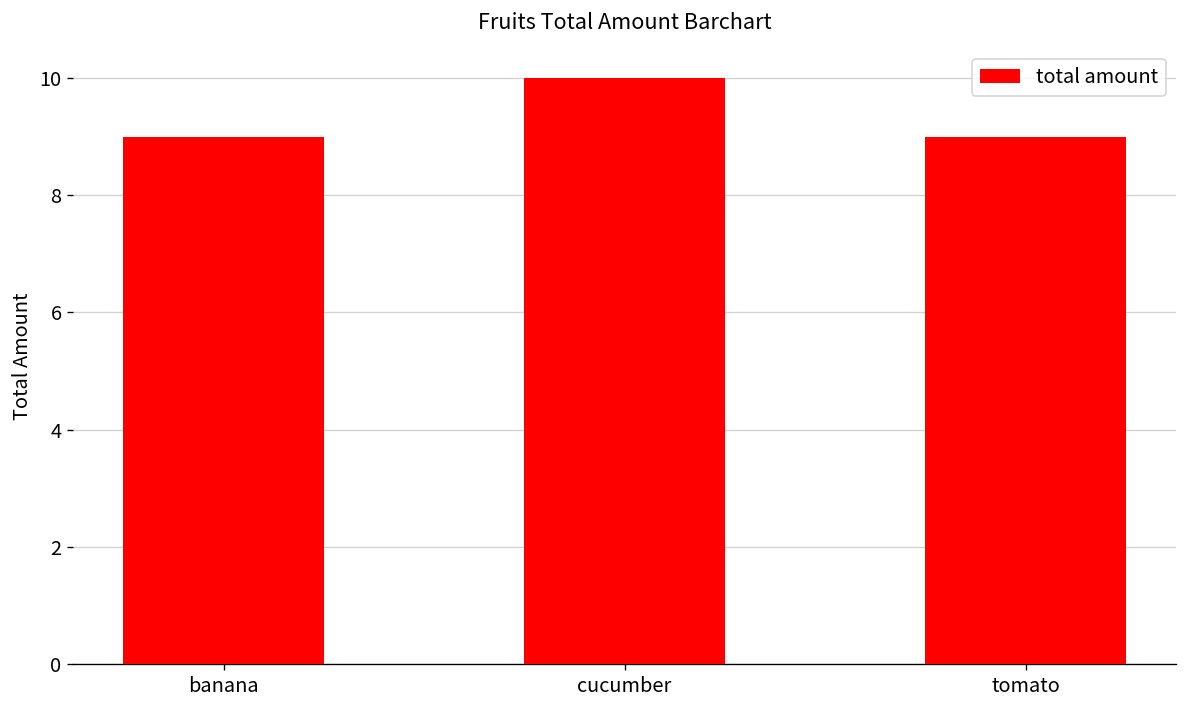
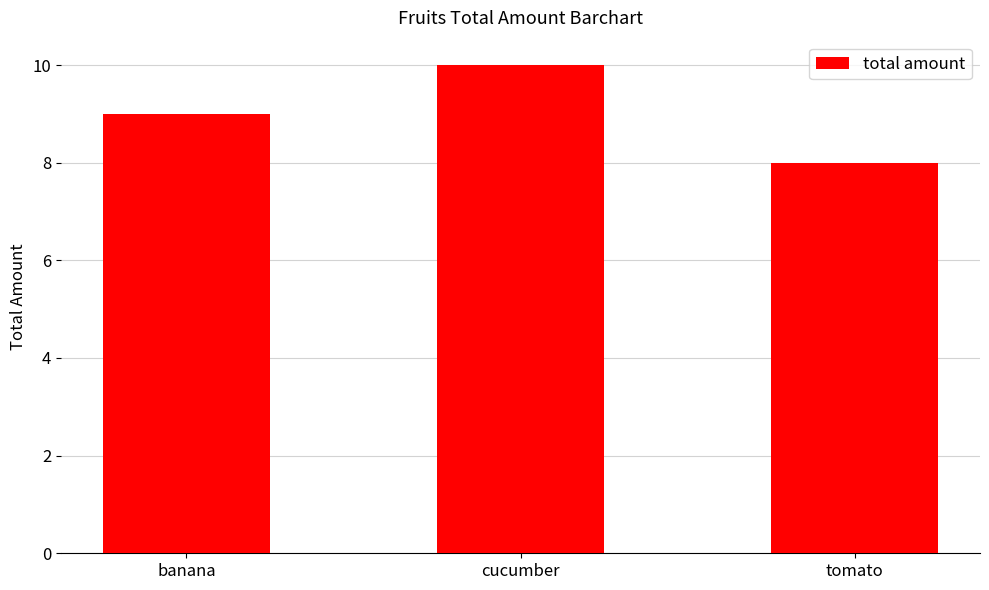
  {
    "banana": 9,
    "cucumber": 10,
-   "tomato": 9
+   "tomato": 8
  }
